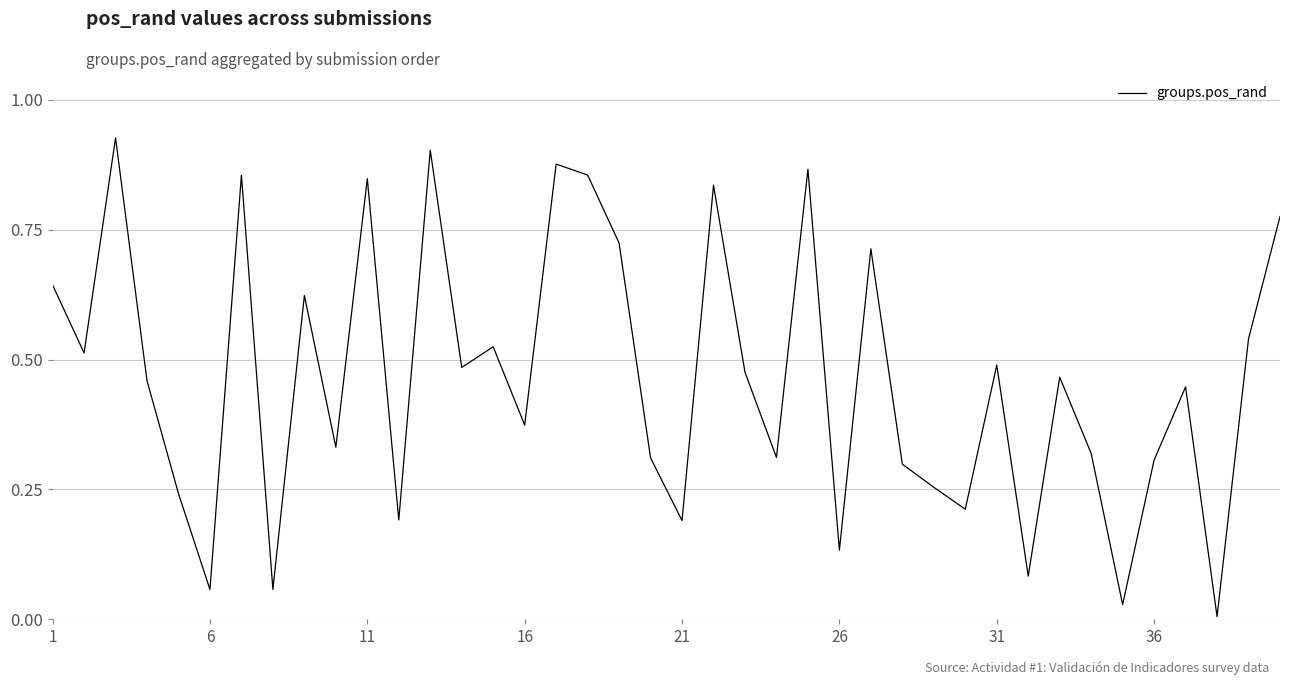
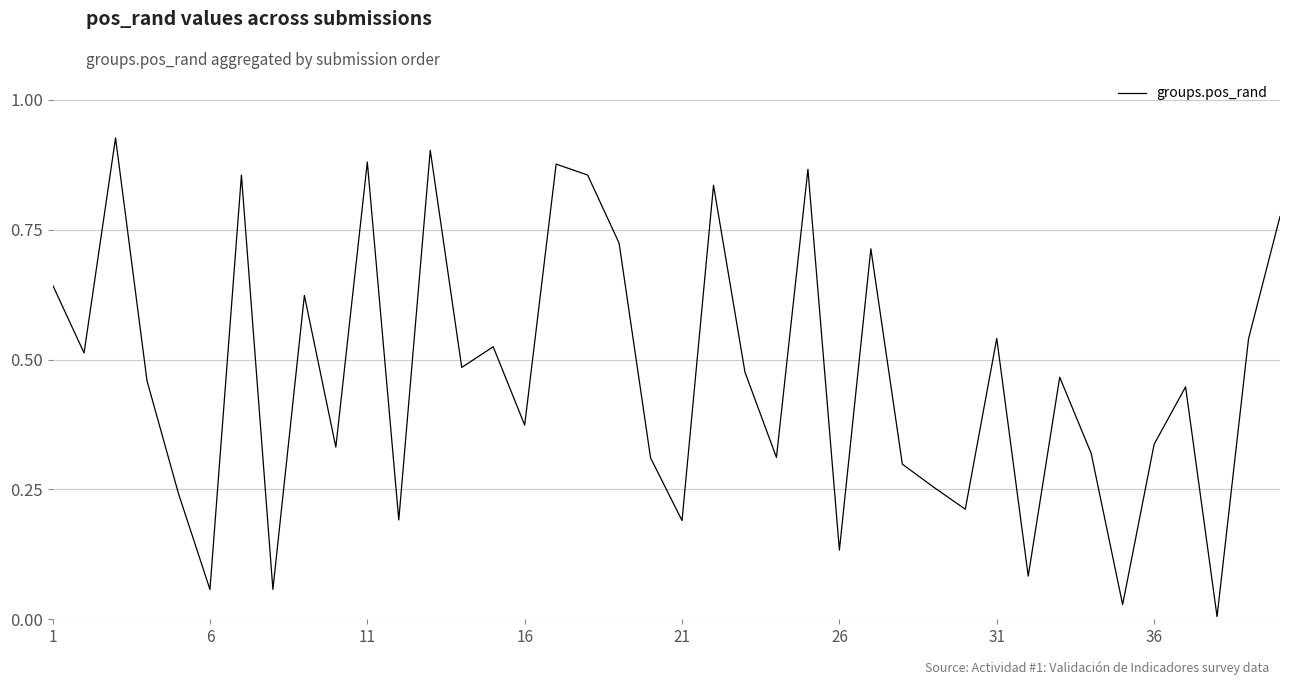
  {
    "1": 0.64,
    "6": 0.06,
-   "11": 0.85,
+   "11": 0.88,
    "16": 0.37,
    "21": 0.19,
    "26": 0.13,
-   "31": 0.49,
-   "36": 0.31
+   "31": 0.54,
+   "36": 0.34
  }
